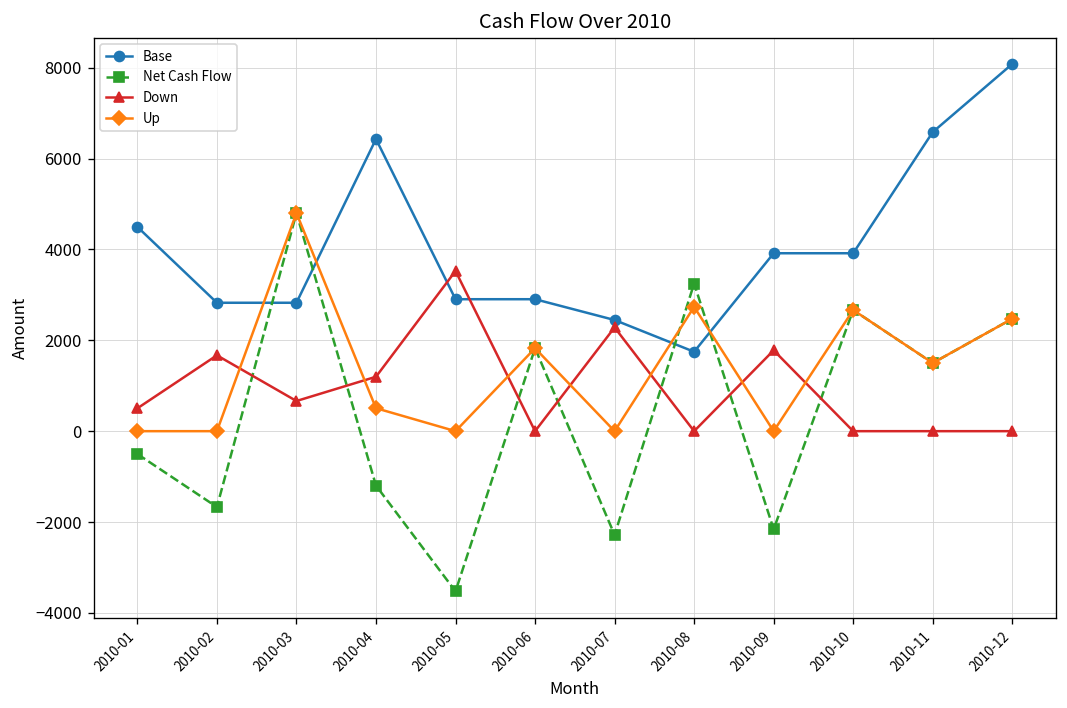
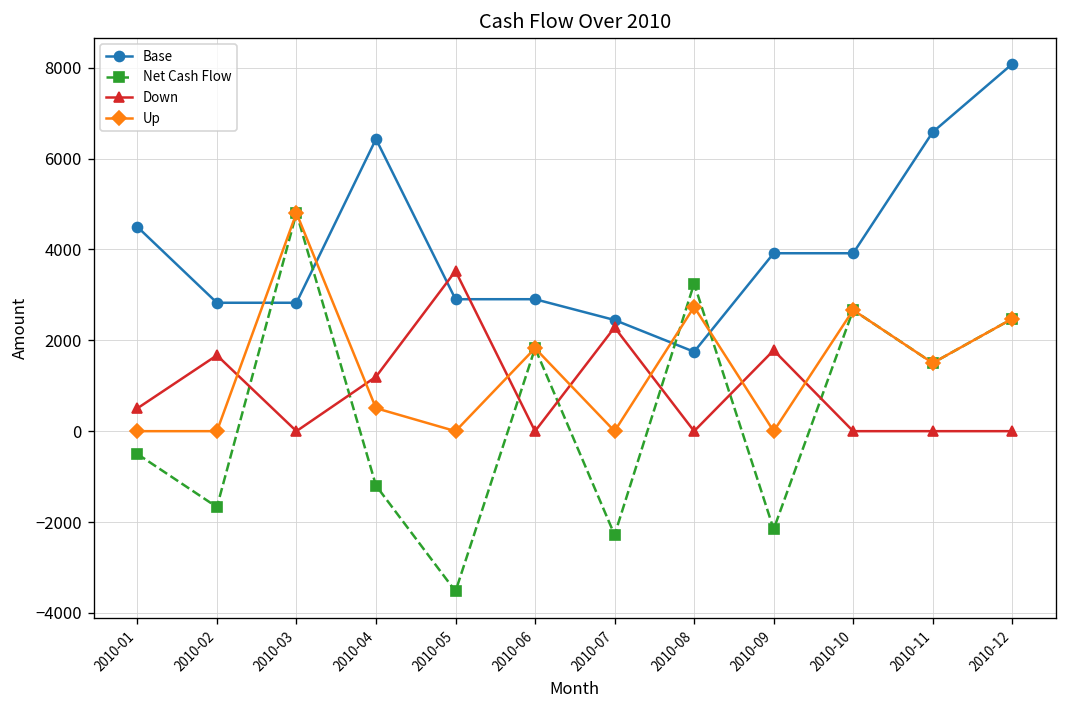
  {
    "Base": {
      "2010-01": 4500,
      "2010-02": 2800,
      "2010-03": 2800,
      "2010-04": 6400,
      "2010-05": 2900,
      "2010-06": 2900,
      "2010-07": 2400,
      "2010-08": 1700,
      "2010-09": 3900,
      "2010-10": 3900,
      "2010-11": 6600,
      "2010-12": 8100
    },
    "Net Cash Flow": {
      "2010-01": -500,
      "2010-02": -1700,
      "2010-04": -1200,
      "2010-05": -3500,
      "2010-07": -2300,
      "2010-08": 3300,
      "2010-09": -2200
    },
    "Down": {
      "2010-01": 500,
      "2010-02": 1700,
-     "2010-03": 700,
+     "2010-03": 0,
      "2010-04": 1200,
      "2010-05": 3500,
      "2010-06": 0,
      "2010-07": 2300,
      "2010-08": 0,
      "2010-09": 1800,
      "2010-10": 0,
      "2010-11": 0,
      "2010-12": 0
    },
    "Up": {
      "2010-01": 0,
      "2010-02": 0,
      "2010-04": 500,
      "2010-05": 0,
      "2010-07": 0,
      "2010-08": 2700,
      "2010-09": 0
    }
  }
